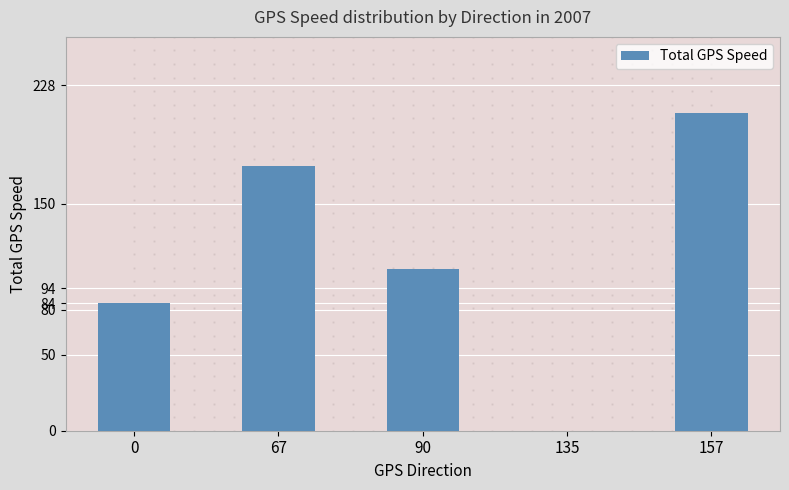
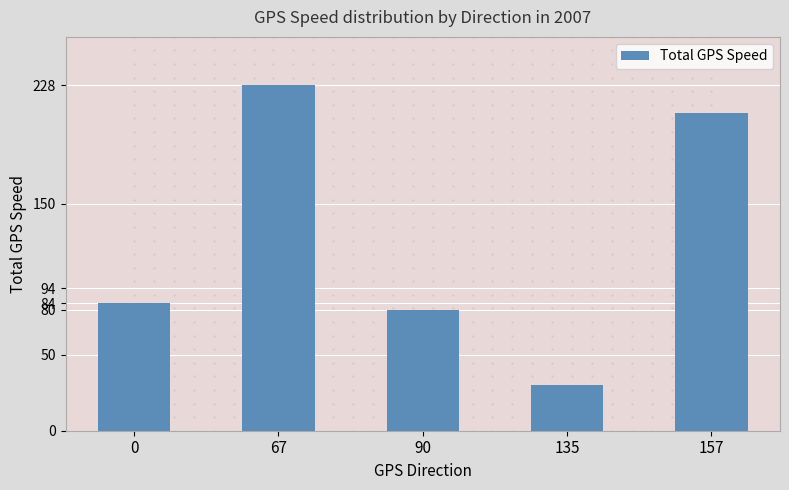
  {
    "Total GPS Speed": {
      "0": 84,
-     "67": 175,
-     "90": 107,
-     "135": 0,
+     "67": 228,
+     "90": 80,
+     "135": 30,
      "157": 210
    }
  }
